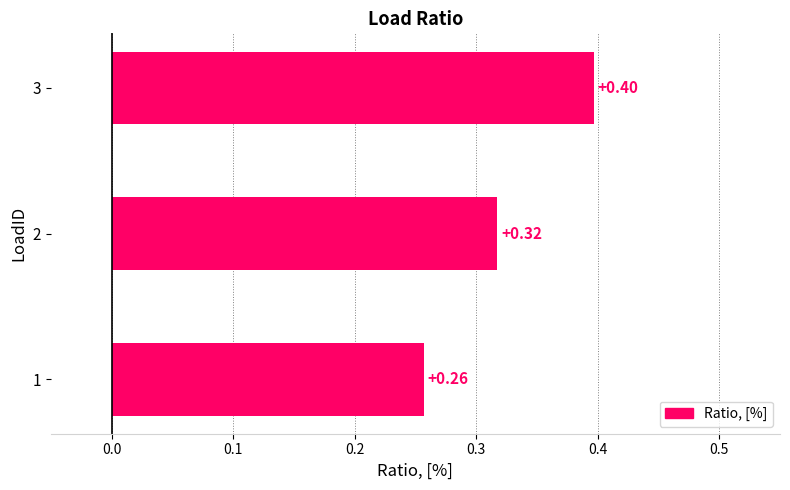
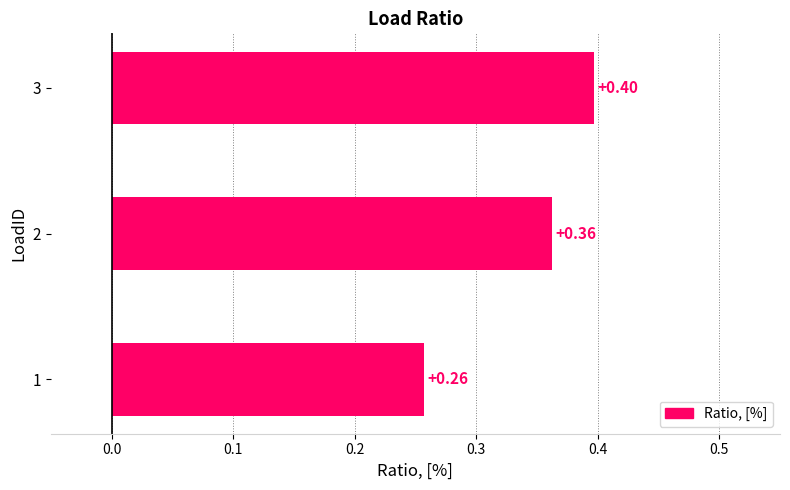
  {
    "3": "+0.40",
-   "2": "+0.32",
+   "2": "+0.36",
    "1": "+0.26"
  }
